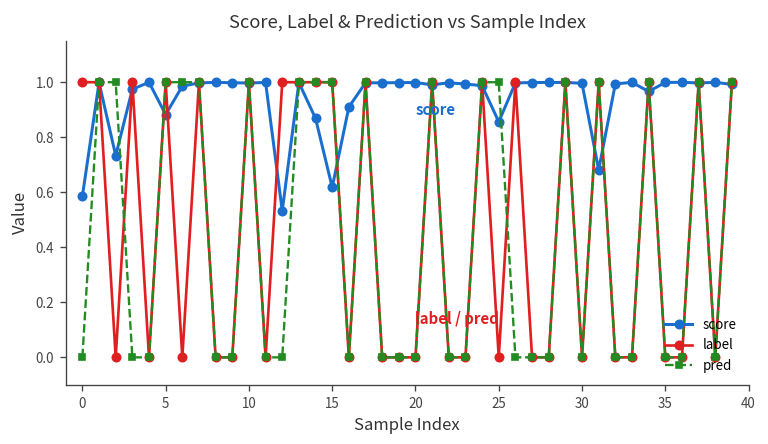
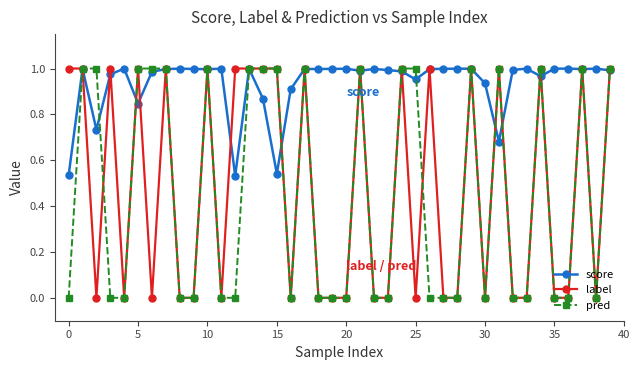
  {
    "score": {
-     "0": 0.59,
-     "5": 0.88,
-     "15": 0.62,
+     "0": 0.53,
+     "5": 0.85,
+     "15": 0.54,
      "20": 1.00,
-     "25": 0.86,
-     "30": 1.00,
+     "25": 0.95,
+     "30": 0.94,
      "35": 1.00
    },
    "label": {
      "0": 1.00,
      "25": 0.00
    },
    "pred": {
      "0": 0.00,
      "25": 1.00
    }
  }
